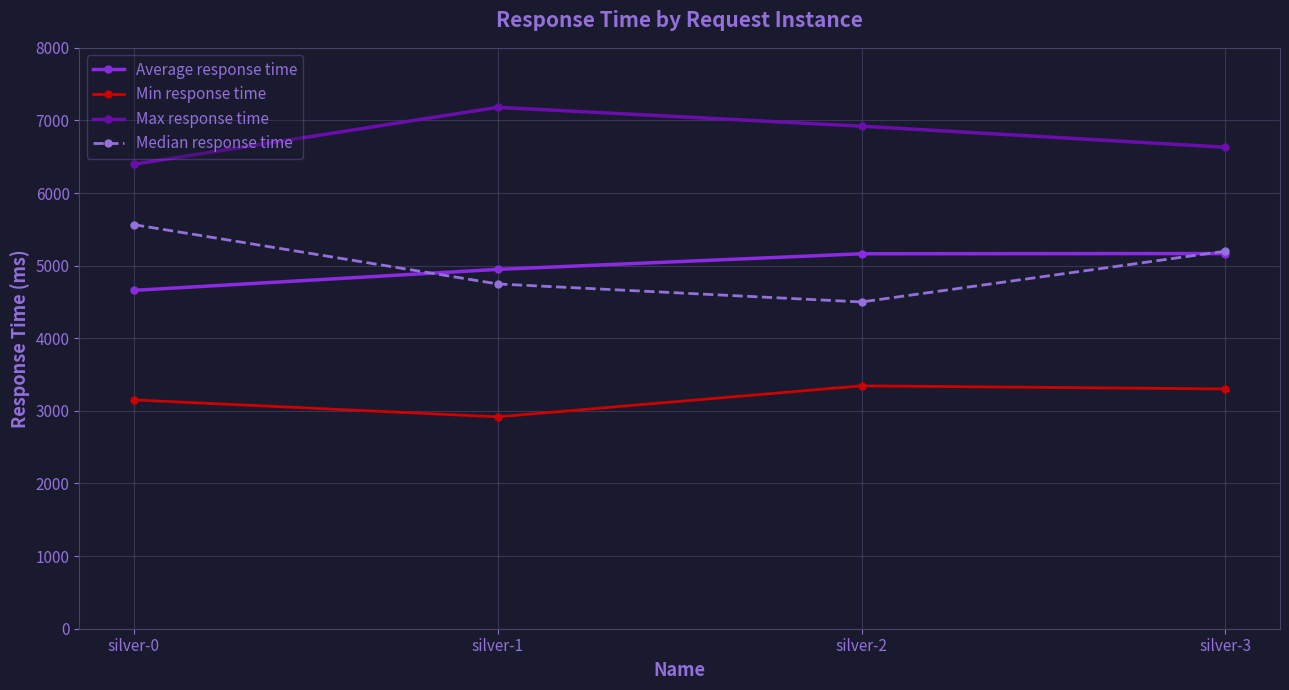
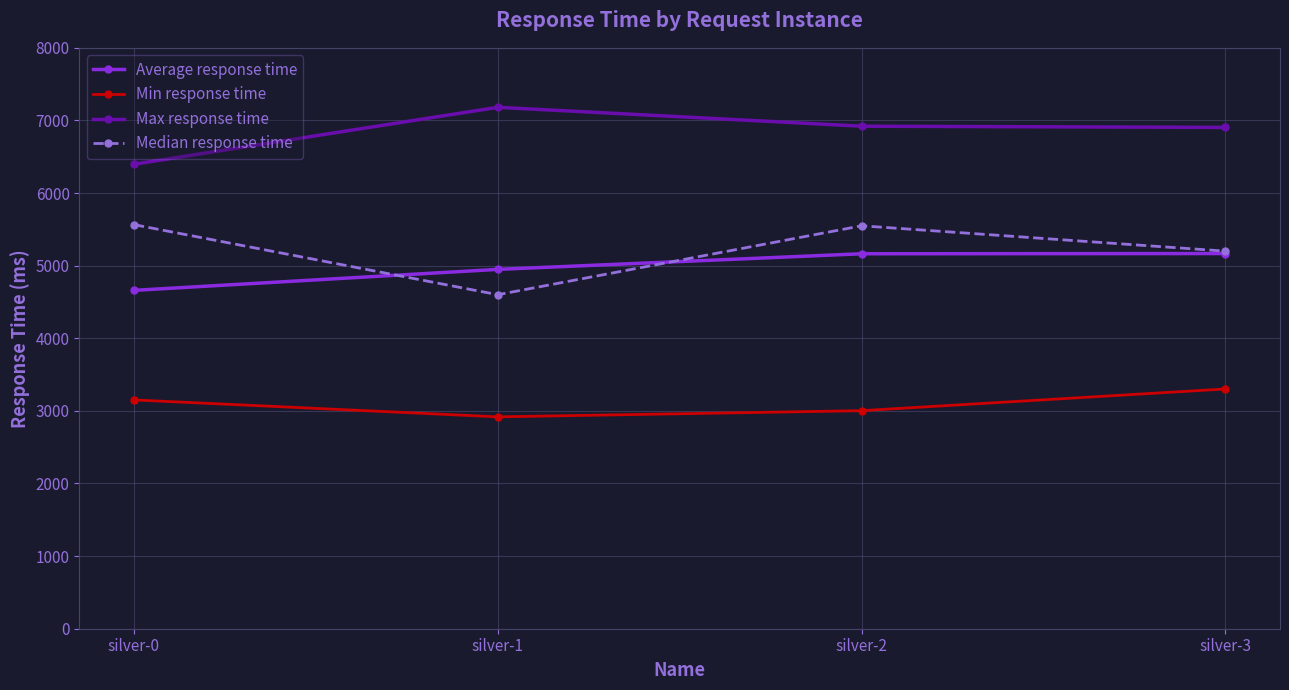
  {
    "Average response time": {
      "silver-0": 4700,
      "silver-1": 4900,
      "silver-2": 5200
    },
    "Min response time": {
      "silver-0": 3200,
      "silver-1": 2900,
-     "silver-2": 3300,
+     "silver-2": 3000,
      "silver-3": 3300
    },
    "Max response time": {
      "silver-0": 6400,
      "silver-1": 7200,
      "silver-2": 6900,
-     "silver-3": 6600
+     "silver-3": 6900
    },
    "Median response time": {
      "silver-0": 5600,
-     "silver-1": 4700,
-     "silver-2": 4500
+     "silver-1": 4600,
+     "silver-2": 5500
    }
  }
